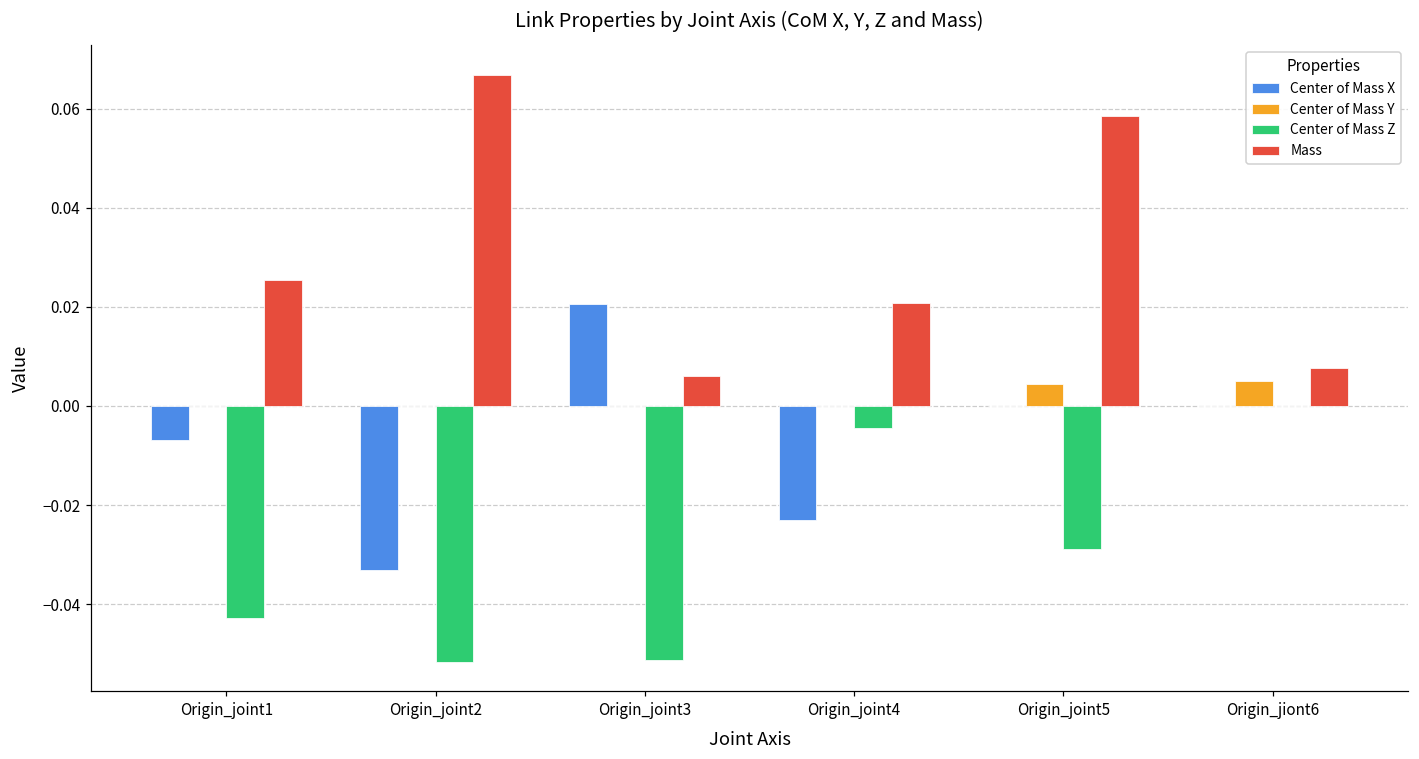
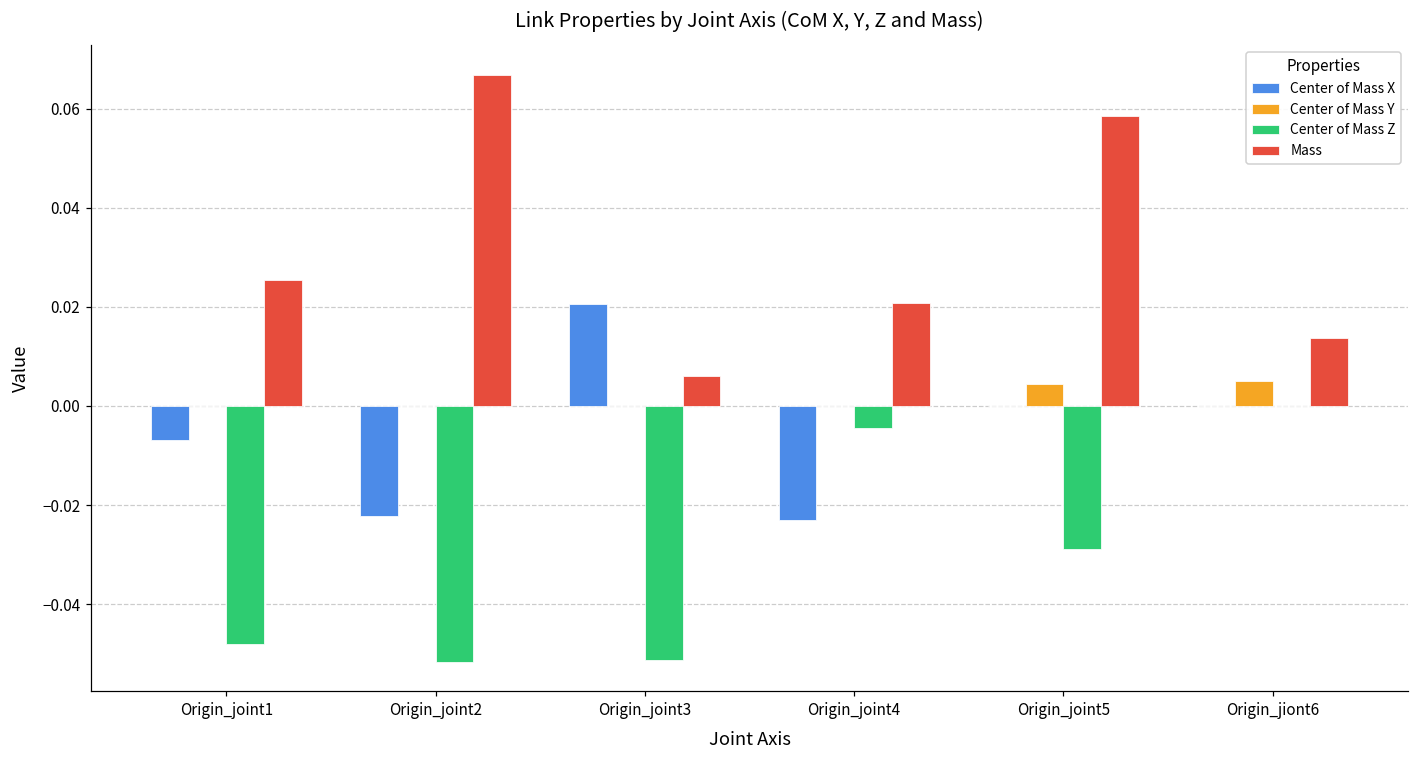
  {
    "Center of Mass X": {
      "Origin_joint1": -0.007,
-     "Origin_joint2": -0.033,
+     "Origin_joint2": -0.022,
      "Origin_joint3": 0.020,
      "Origin_joint4": -0.023
    },
    "Center of Mass Y": {
      "Origin_joint5": 0.004,
      "Origin_jiont6": 0.005
    },
    "Center of Mass Z": {
-     "Origin_joint1": -0.043,
+     "Origin_joint1": -0.048,
      "Origin_joint2": -0.052,
      "Origin_joint3": -0.051,
      "Origin_joint4": -0.004,
      "Origin_joint5": -0.029
    },
    "Mass": {
      "Origin_joint1": 0.025,
      "Origin_joint2": 0.067,
      "Origin_joint3": 0.006,
      "Origin_joint4": 0.021,
      "Origin_joint5": 0.059,
-     "Origin_jiont6": 0.008
+     "Origin_jiont6": 0.014
    }
  }
